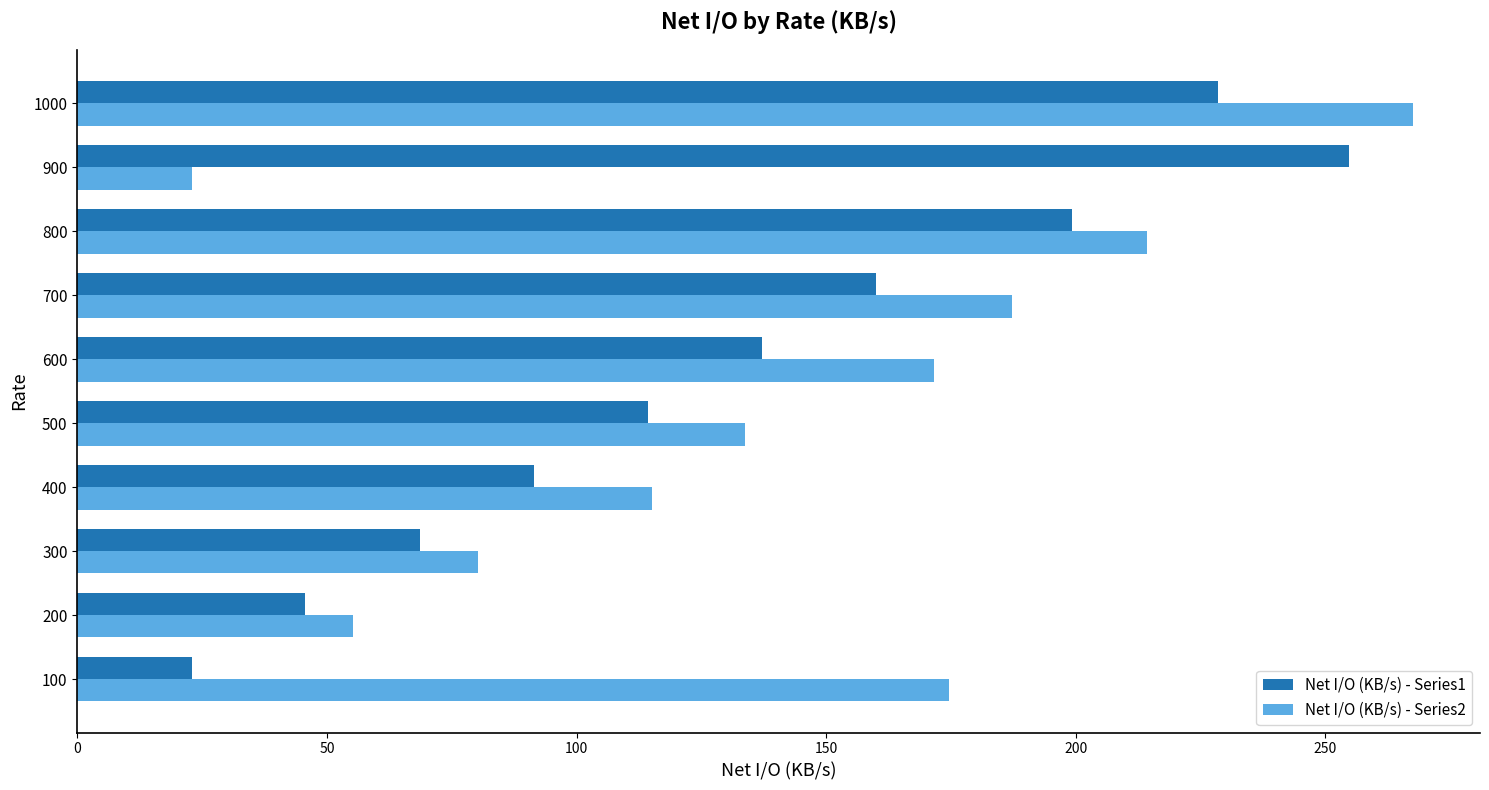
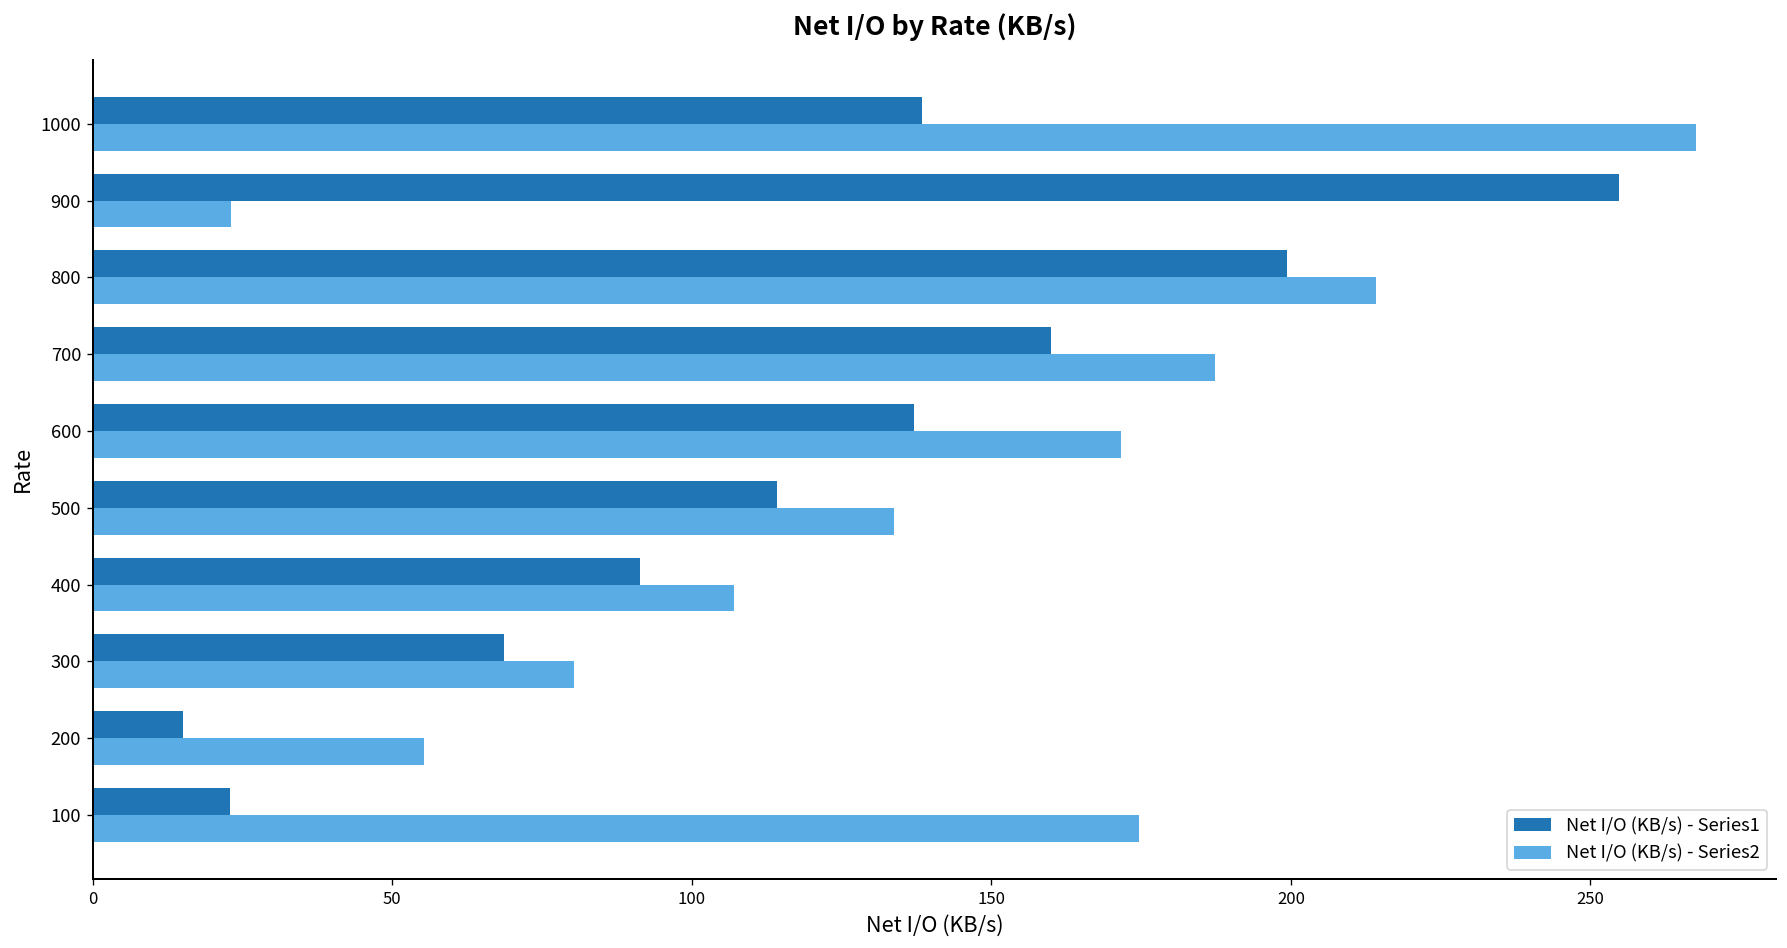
  {
    "Net I/O (KB/s) - Series1": {
-     "1000": 229,
+     "1000": 138,
      "900": 255,
      "800": 199,
      "700": 160,
      "600": 137,
      "500": 114,
      "400": 91,
      "300": 69,
-     "200": 46,
+     "200": 15,
      "100": 23
    },
    "Net I/O (KB/s) - Series2": {
      "1000": 268,
      "900": 23,
      "800": 214,
      "700": 187,
      "600": 172,
      "500": 134,
-     "400": 115,
+     "400": 107,
      "300": 80,
      "200": 55,
      "100": 175
    }
  }
